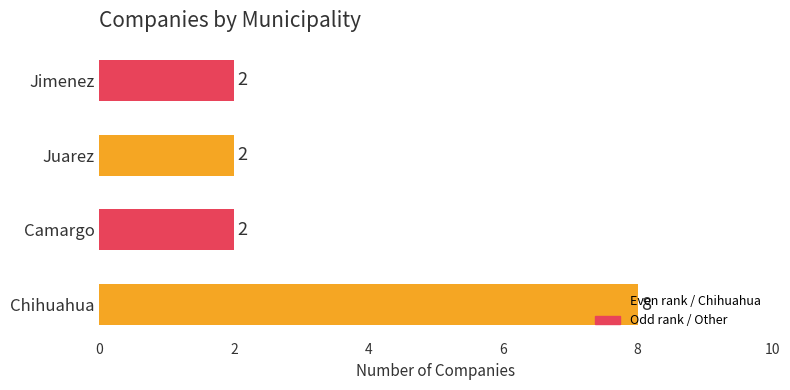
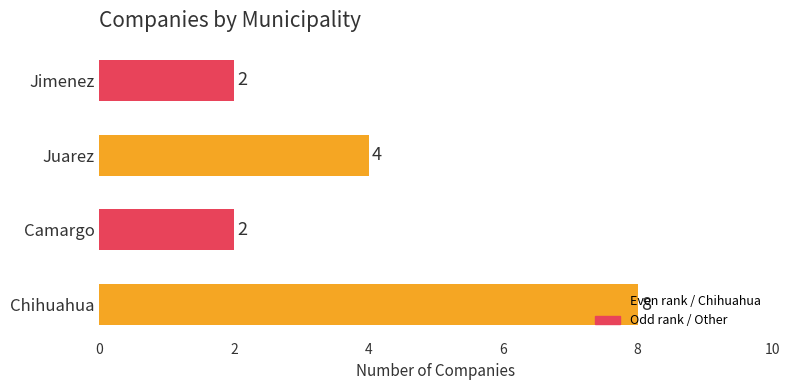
  {
    "Jimenez": 2,
-   "Juarez": 2,
+   "Juarez": 4,
    "Camargo": 2,
    "Chihuahua": 8
  }
